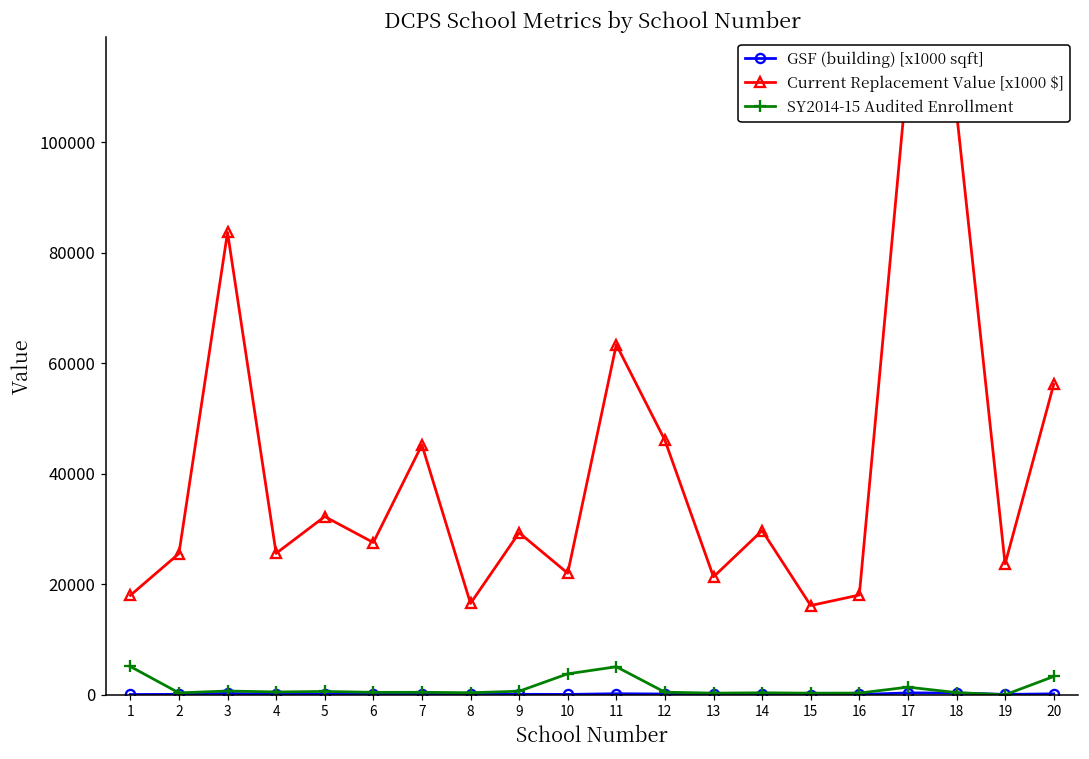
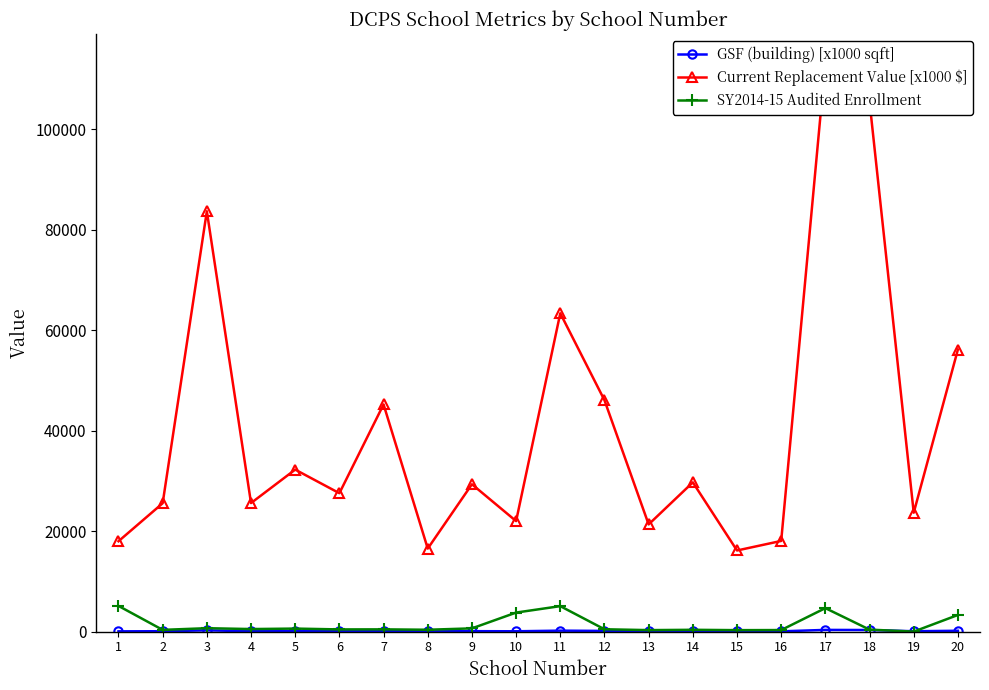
  {
    "GSF (building) [x1000 sqft]": {
      "1": 0,
      "9": 0,
      "10": 0,
      "11": 0,
      "17": 0,
      "20": 0
    },
    "Current Replacement Value [x1000 $]": {
      "1": 18000,
      "2": 26000,
      "3": 84000,
      "4": 26000,
      "5": 32000,
      "6": 28000,
      "7": 45000,
      "8": 17000,
      "9": 29000,
      "10": 22000,
      "11": 63000,
      "12": 46000,
      "13": 21000,
      "14": 30000,
      "15": 16000,
      "16": 18000,
      "19": 24000,
      "20": 56000
    },
    "SY2014-15 Audited Enrollment": {
      "1": 5000,
      "9": 1000,
      "10": 4000,
      "11": 5000,
-     "17": 1000,
+     "17": 5000,
      "20": 3000
    }
  }
